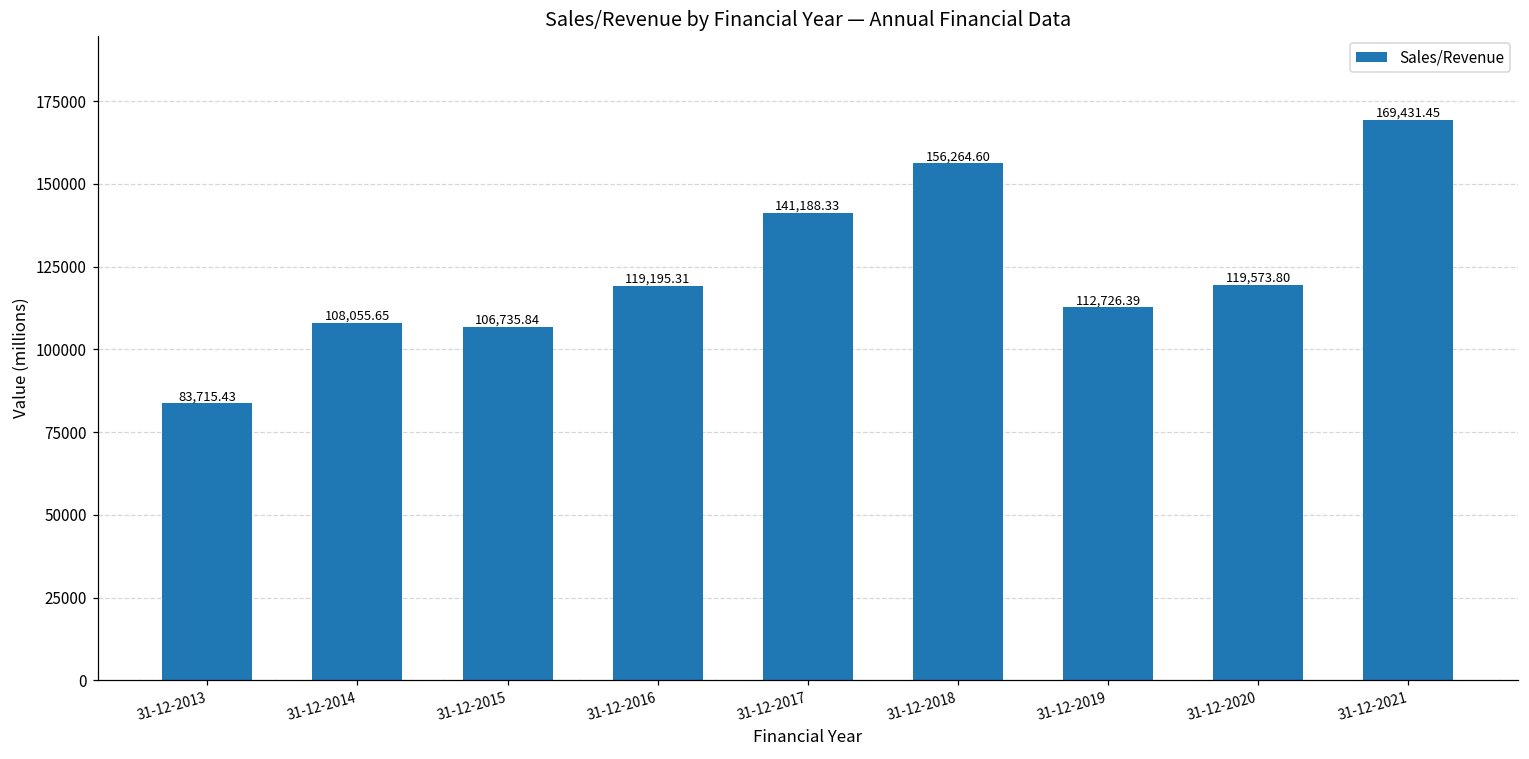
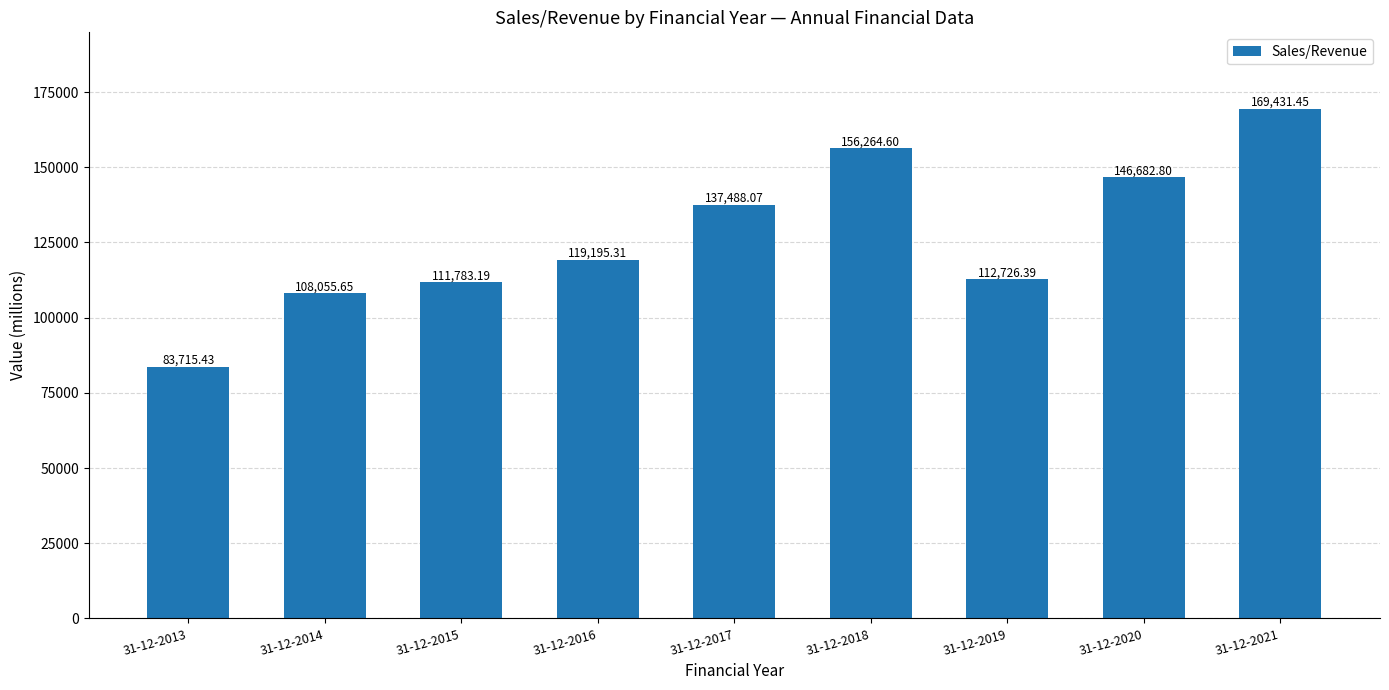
  {
    "31-12-2013": "83,715.43",
    "31-12-2014": "108,055.65",
-   "31-12-2015": "106,735.84",
+   "31-12-2015": "111,783.19",
    "31-12-2016": "119,195.31",
-   "31-12-2017": "141,188.33",
+   "31-12-2017": "137,488.07",
    "31-12-2018": "156,264.60",
    "31-12-2019": "112,726.39",
-   "31-12-2020": "119,573.80",
+   "31-12-2020": "146,682.80",
    "31-12-2021": "169,431.45"
  }
